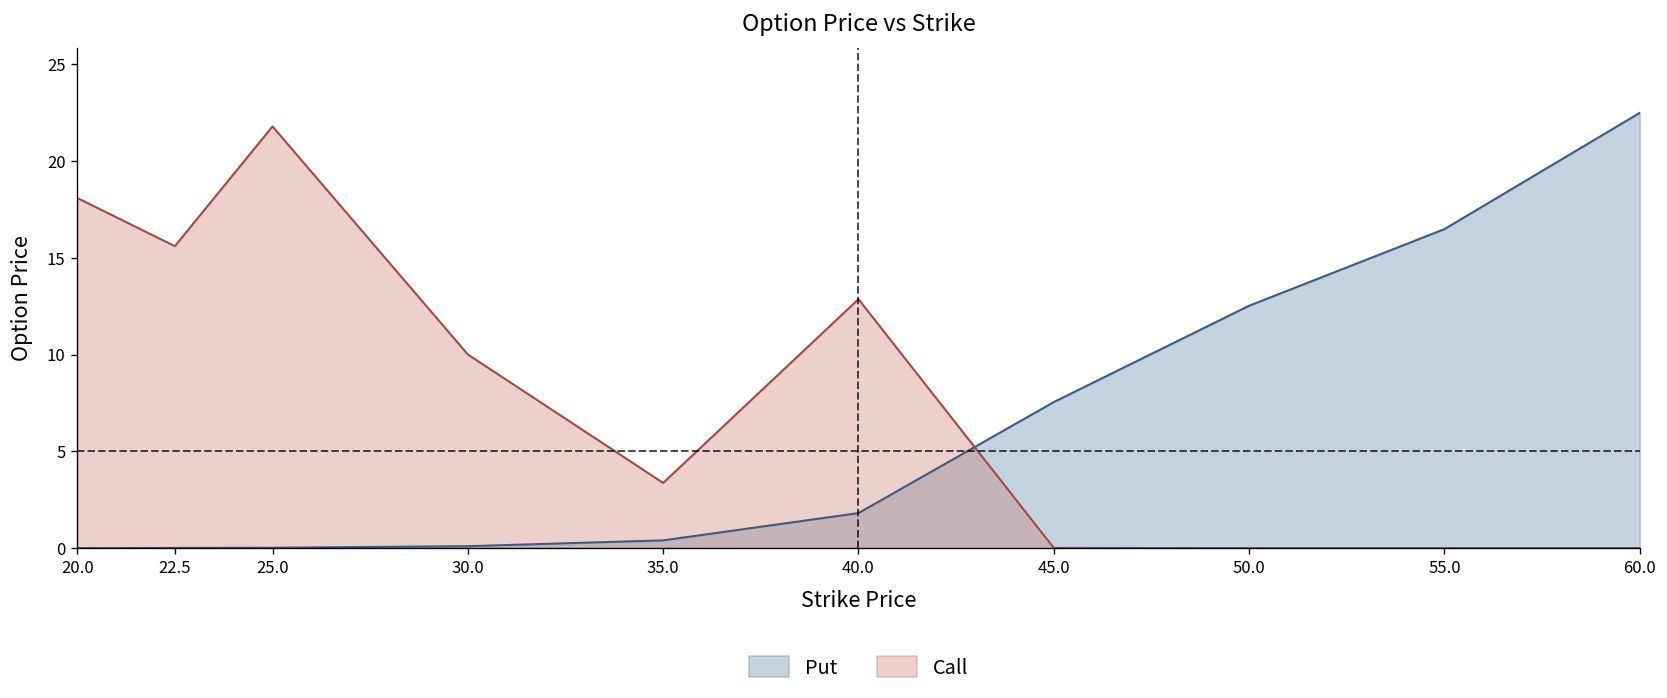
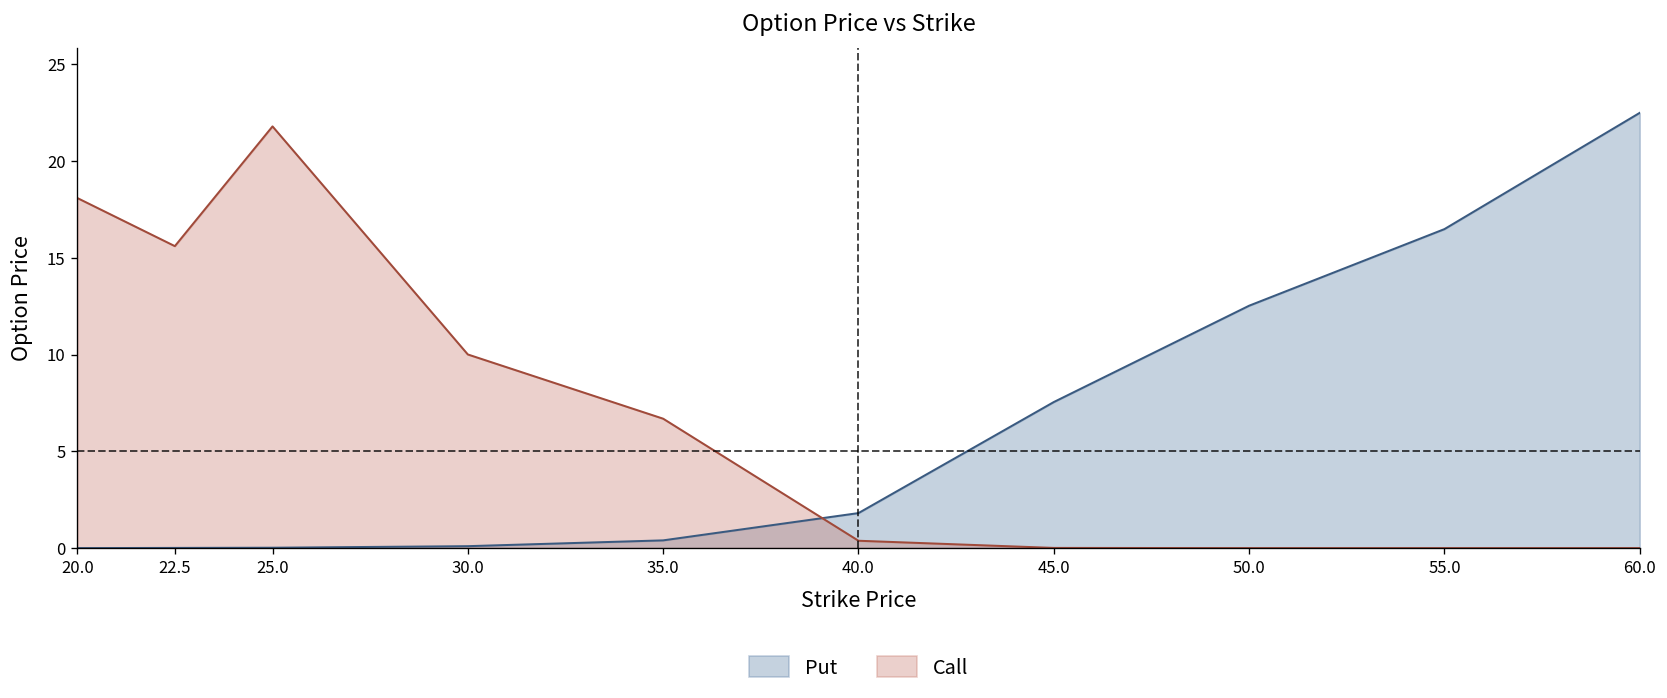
  {
    "Put": {
      "20.0": 0.0,
      "22.5": 0.0,
      "25.0": 0.0,
      "30.0": 0.1,
      "35.0": 0.4,
      "40.0": 1.8,
      "45.0": 7.6,
      "50.0": 12.5,
      "55.0": 16.5,
      "60.0": 22.5
    },
    "Call": {
      "20.0": 18.1,
      "22.5": 15.6,
      "25.0": 21.8,
      "30.0": 10.0,
-     "35.0": 3.4,
-     "40.0": 12.9,
+     "35.0": 6.7,
+     "40.0": 0.4,
      "45.0": 0.0,
      "50.0": 0.0,
      "55.0": 0.0,
      "60.0": 0.0
    }
  }
